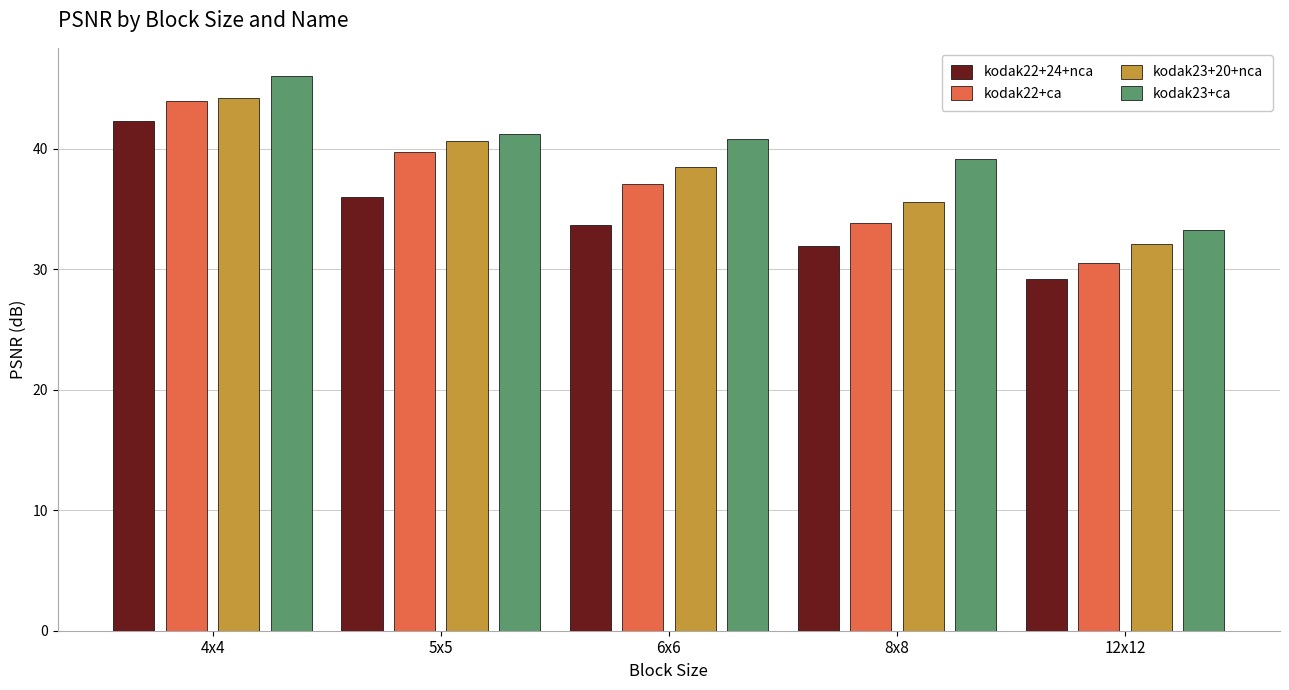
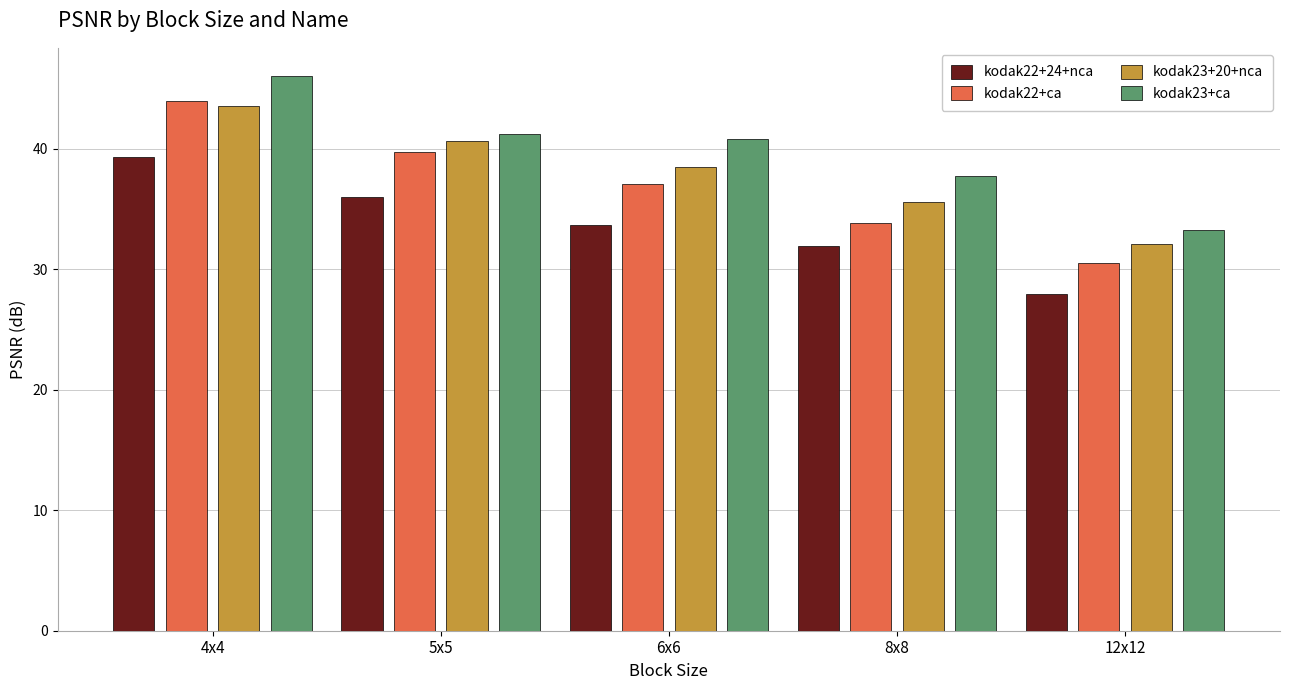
  {
    "kodak22+24+nca": {
-     "4x4": 42.3,
+     "4x4": 39.3,
      "5x5": 36.0,
      "6x6": 33.7,
      "8x8": 31.9,
-     "12x12": 29.2
+     "12x12": 27.9
    },
    "kodak22+ca": {
      "4x4": 44.0,
      "5x5": 39.7,
      "6x6": 37.1,
      "8x8": 33.8,
      "12x12": 30.5
    },
    "kodak23+20+nca": {
-     "4x4": 44.2,
+     "4x4": 43.6,
      "5x5": 40.6,
      "6x6": 38.5,
      "8x8": 35.6,
      "12x12": 32.1
    },
    "kodak23+ca": {
      "4x4": 46.1,
      "5x5": 41.2,
      "6x6": 40.8,
-     "8x8": 39.1,
+     "8x8": 37.7,
      "12x12": 33.3
    }
  }
